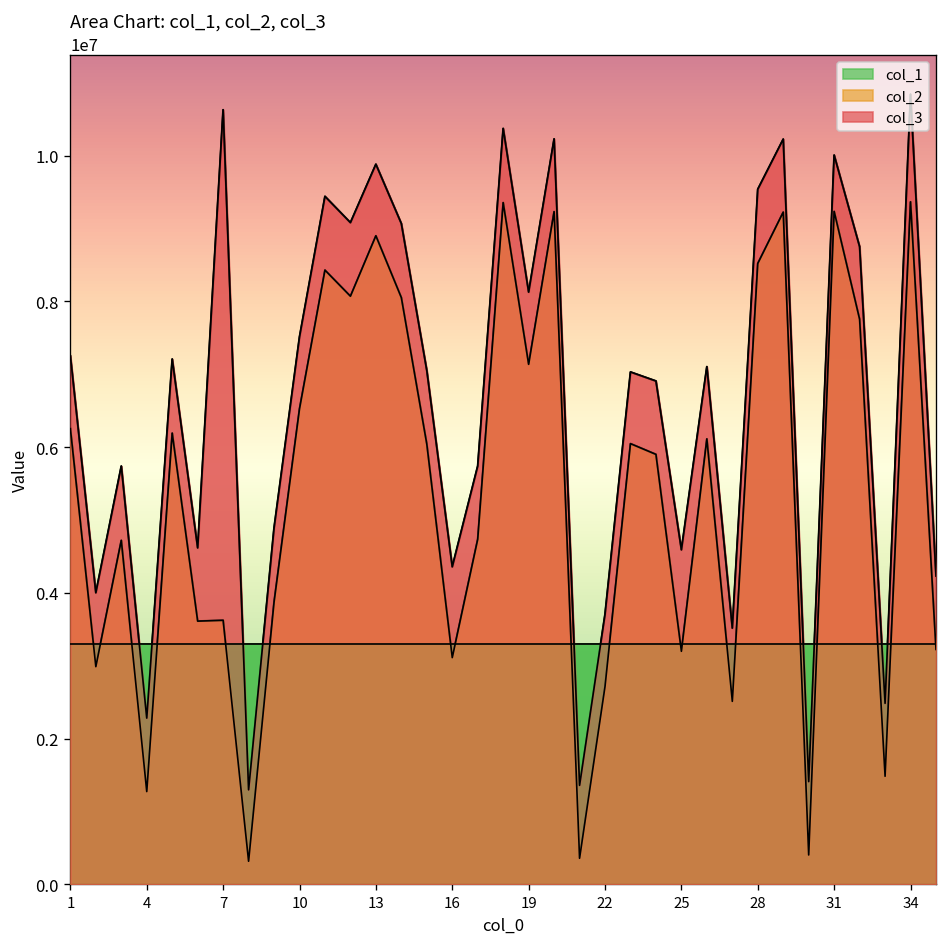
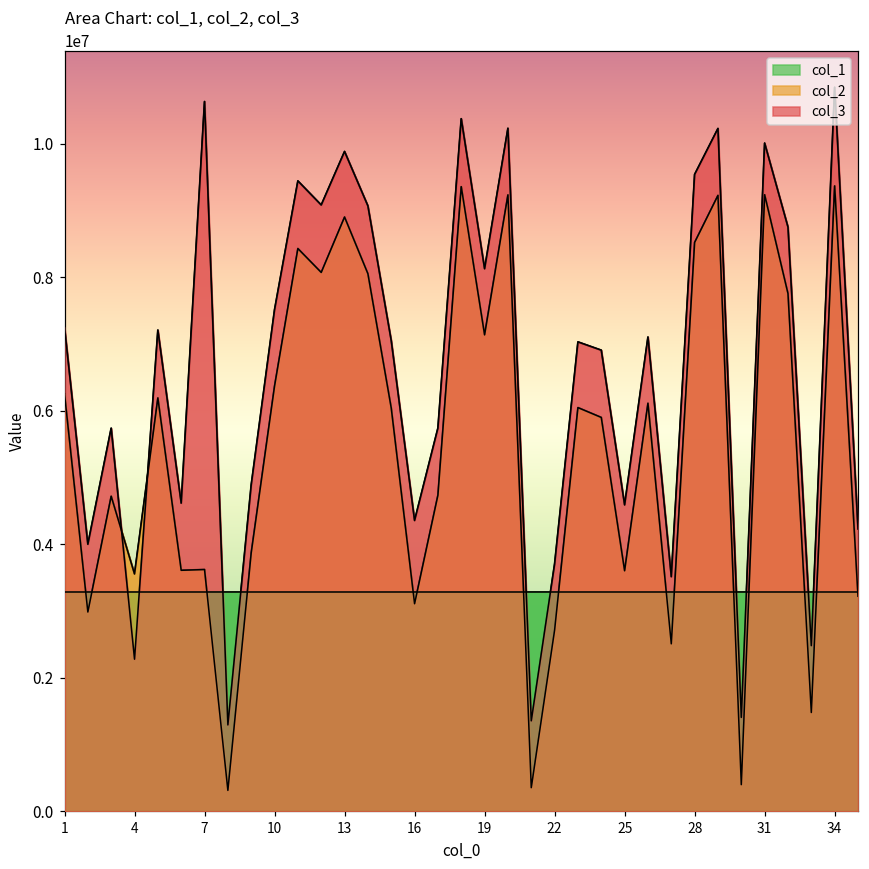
  {
    "col_2": {
      "1": 6300000,
-     "4": 1300000,
+     "4": 3600000,
      "7": 3600000,
-     "10": 6500000,
+     "10": 6400000,
      "13": 8900000,
      "16": 3100000,
      "19": 7100000,
      "22": 2700000,
-     "25": 3200000,
+     "25": 3600000,
      "28": 8500000,
      "31": 9200000,
      "34": 9400000
    }
  }
